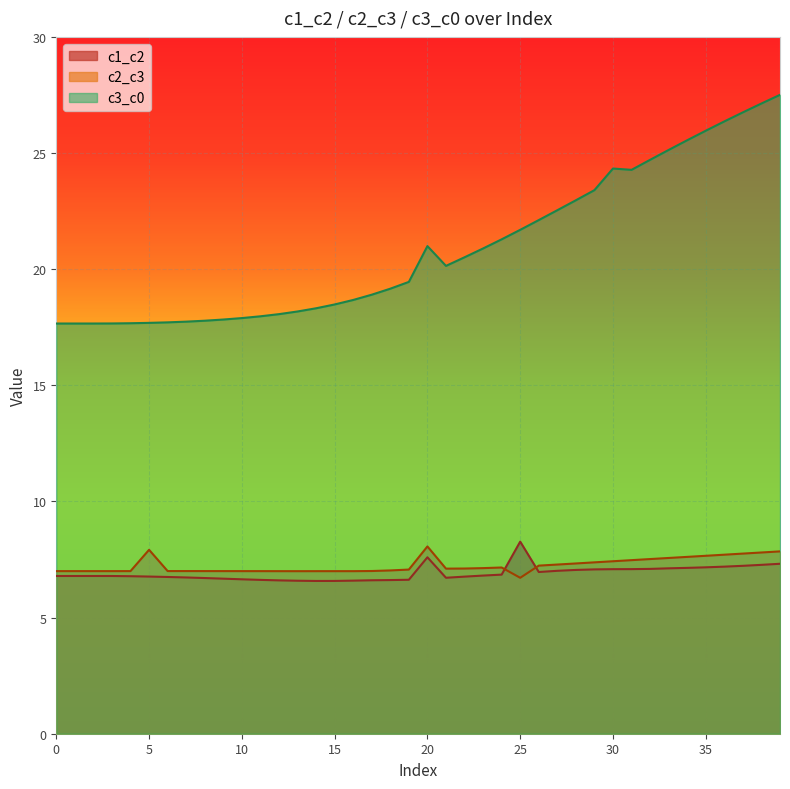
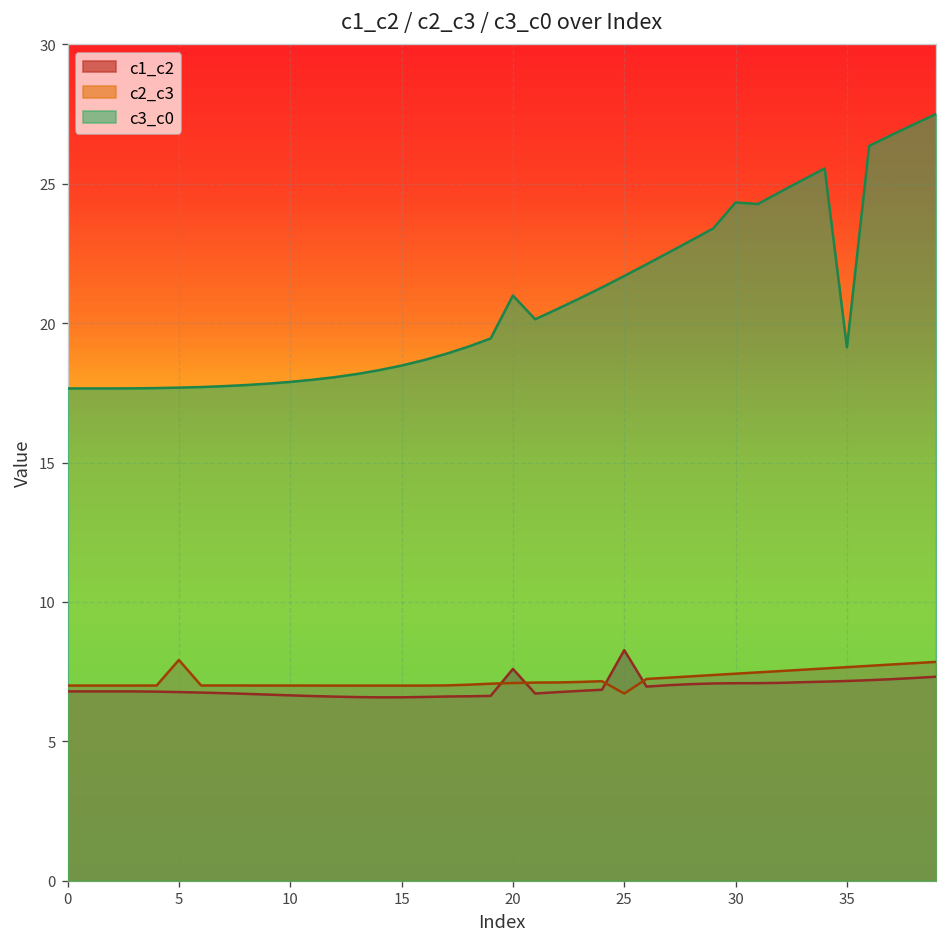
  {
    "c1_c2": {
      "0": 6.8,
      "5": 6.8,
      "10": 6.6,
      "15": 6.6,
      "20": 7.6,
      "25": 8.3,
      "30": 7.1,
      "35": 7.2
    },
    "c2_c3": {
      "0": 7.0,
      "5": 7.9,
      "10": 7.0,
      "15": 7.0,
-     "20": 8.1,
+     "20": 7.1,
      "25": 6.7,
      "30": 7.4,
      "35": 7.7
    },
    "c3_c0": {
      "0": 17.7,
      "5": 17.7,
      "10": 17.9,
      "15": 18.5,
      "20": 21.0,
      "25": 21.7,
      "30": 24.3,
-     "35": 26.0
+     "35": 19.1
    }
  }
